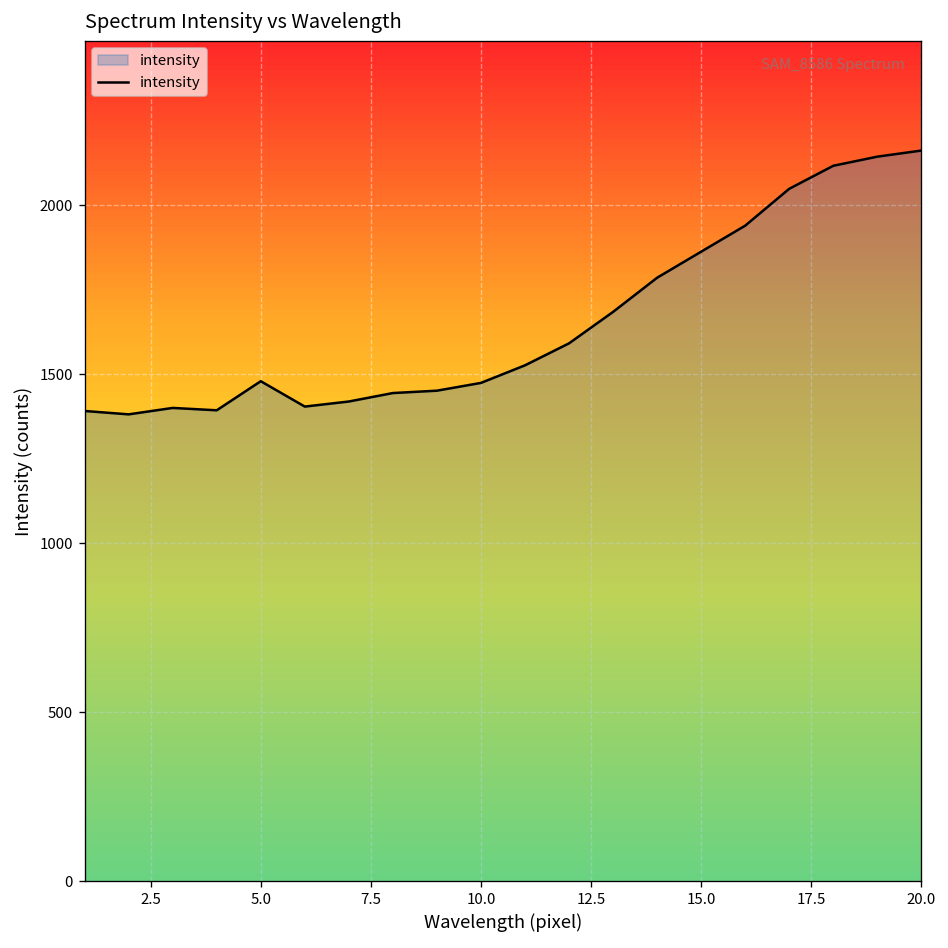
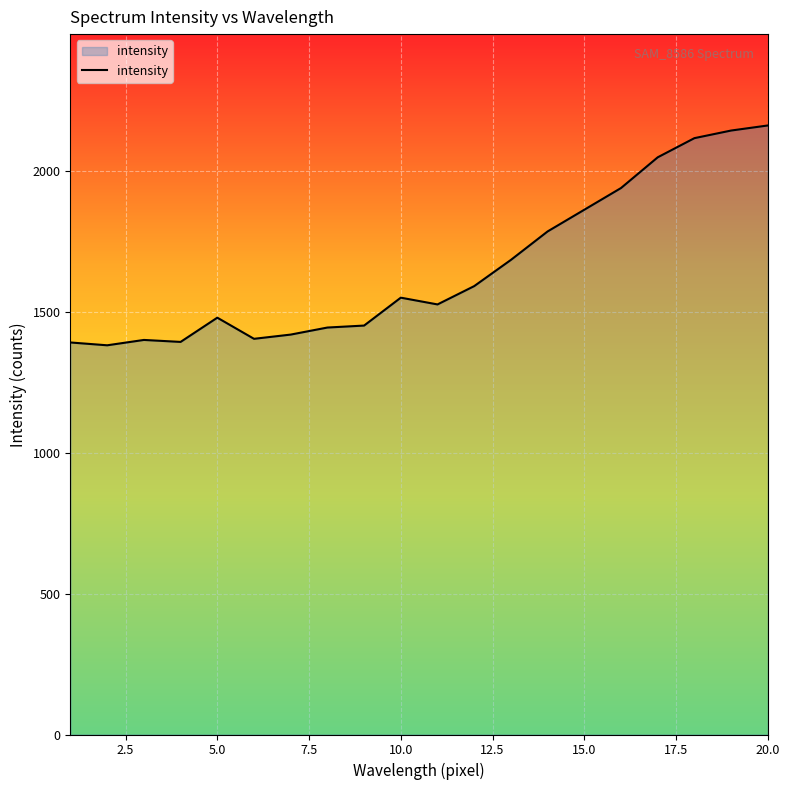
  {
    "5.0": 1480,
-   "10.0": 1470,
+   "10.0": 1550,
    "15.0": 1860,
    "20.0": 2160
  }
